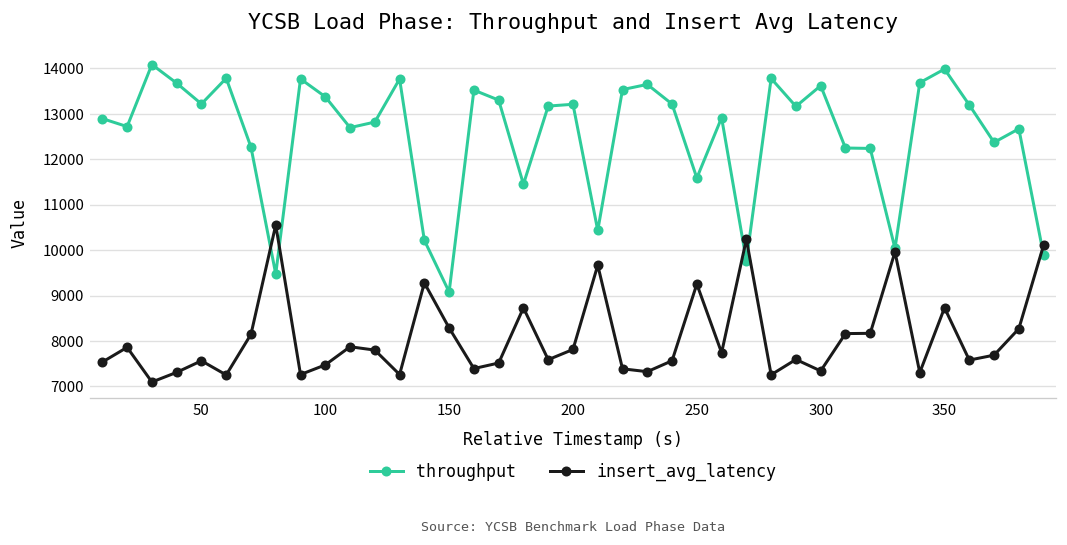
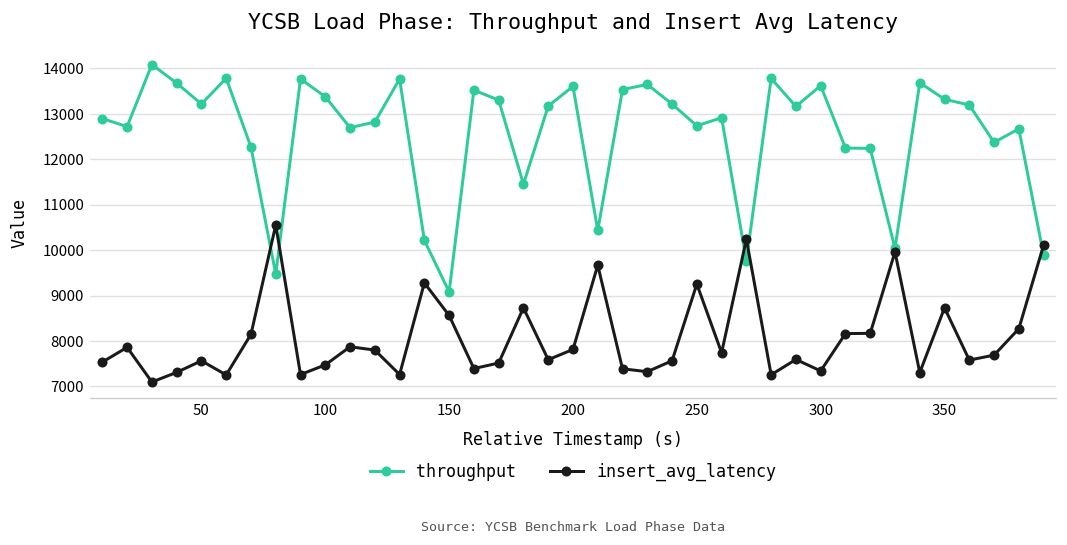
  {
    "throughput": {
      "50": 13200,
      "100": 13400,
      "150": 9100,
-     "200": 13200,
-     "250": 11600,
+     "200": 13600,
+     "250": 12700,
      "300": 13600,
-     "350": 14000
+     "350": 13300
    },
    "insert_avg_latency": {
      "50": 7600,
      "100": 7500,
-     "150": 8300,
+     "150": 8600,
      "200": 7800,
      "250": 9300,
      "300": 7300,
      "350": 8700
    }
  }
